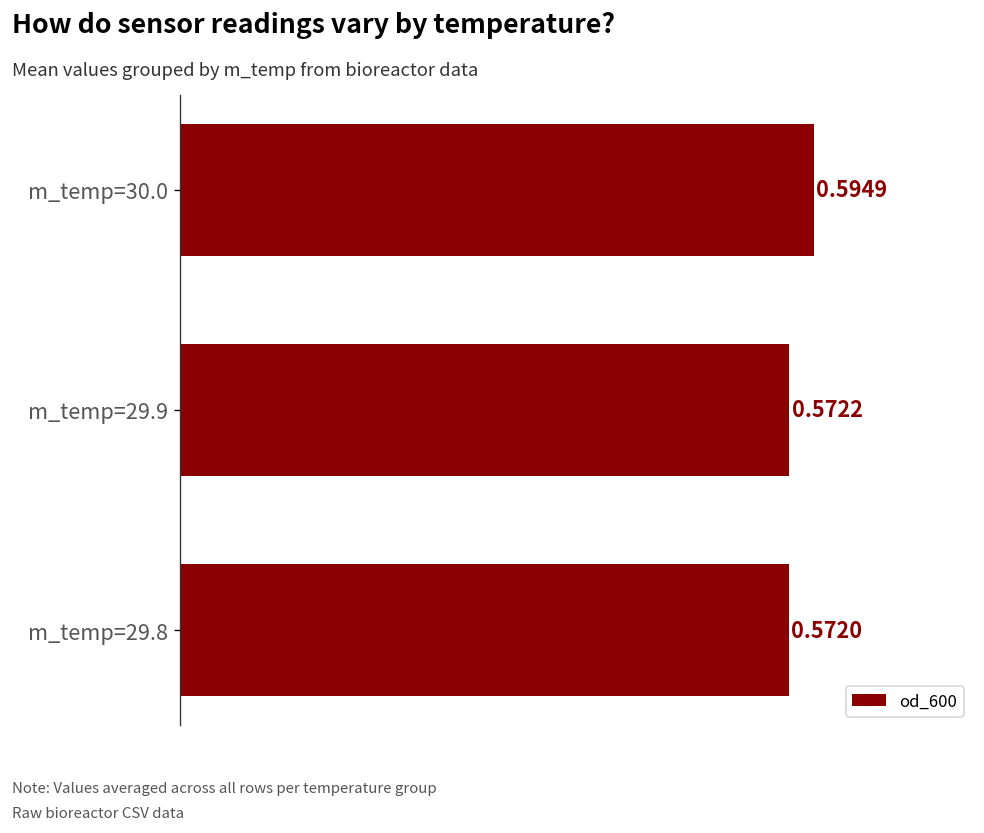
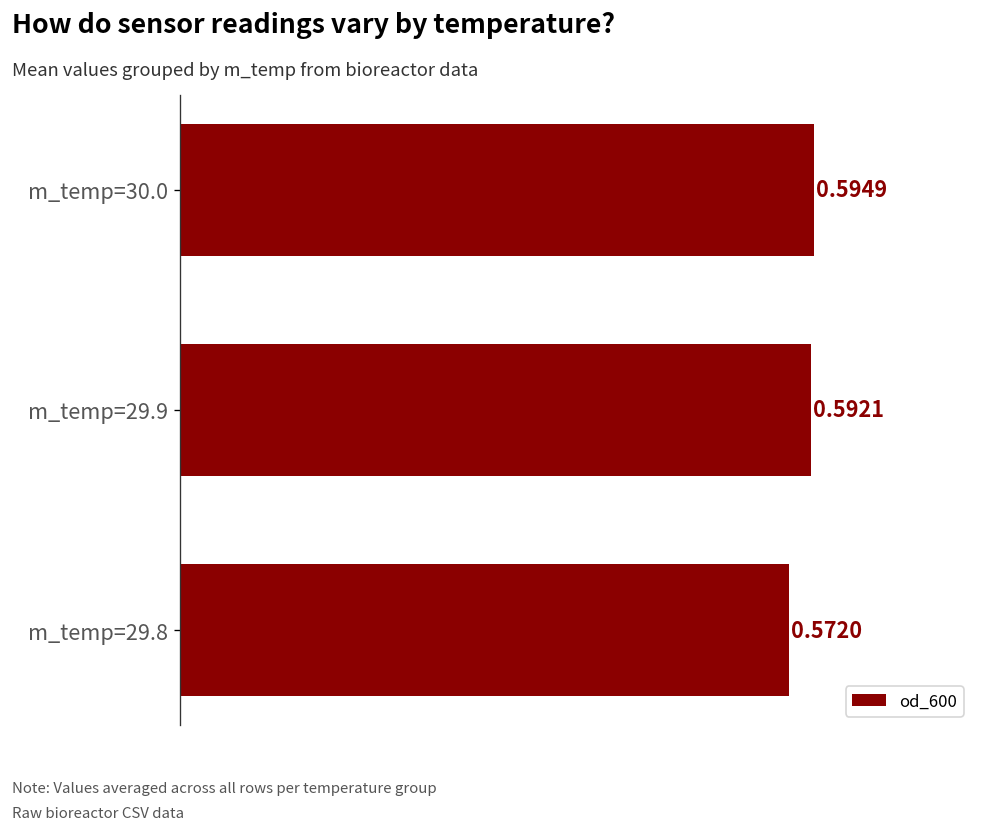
  {
    "m_temp=30.0": 0.5949,
-   "m_temp=29.9": 0.5722,
+   "m_temp=29.9": 0.5921,
    "m_temp=29.8": 0.5720
  }
